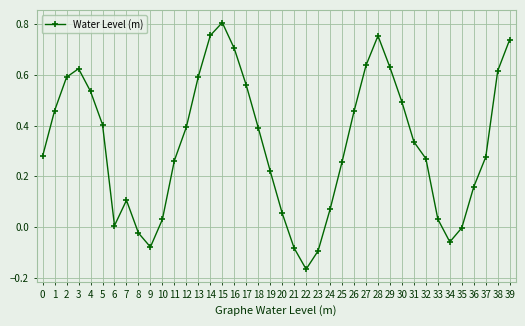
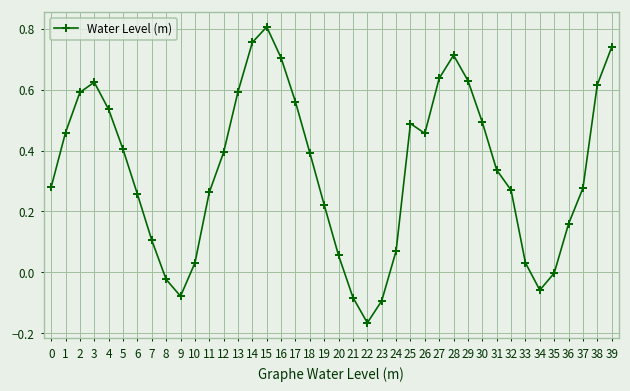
  {
    "0": 0.28,
    "1": 0.46,
    "2": 0.59,
    "3": 0.62,
    "4": 0.53,
    "5": 0.40,
-   "6": 0.01,
+   "6": 0.26,
    "7": 0.11,
    "8": -0.02,
    "9": -0.08,
    "10": 0.03,
    "11": 0.26,
    "12": 0.39,
    "13": 0.59,
    "14": 0.76,
    "15": 0.81,
    "16": 0.70,
    "17": 0.56,
    "18": 0.39,
    "19": 0.22,
    "20": 0.06,
    "21": -0.08,
    "22": -0.17,
    "23": -0.09,
    "24": 0.07,
-   "25": 0.26,
+   "25": 0.49,
    "26": 0.46,
    "27": 0.64,
-   "28": 0.75,
+   "28": 0.71,
    "29": 0.63,
    "30": 0.49,
    "31": 0.34,
    "32": 0.27,
    "33": 0.03,
    "34": -0.06,
    "35": 0.00,
    "36": 0.16,
    "37": 0.28,
    "38": 0.62,
    "39": 0.74
  }
